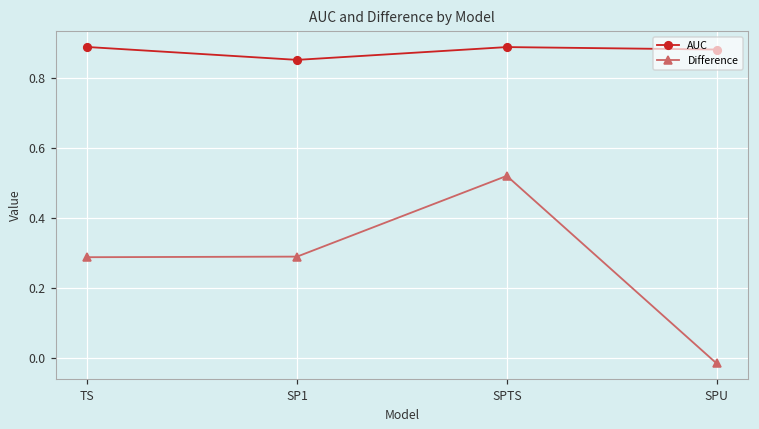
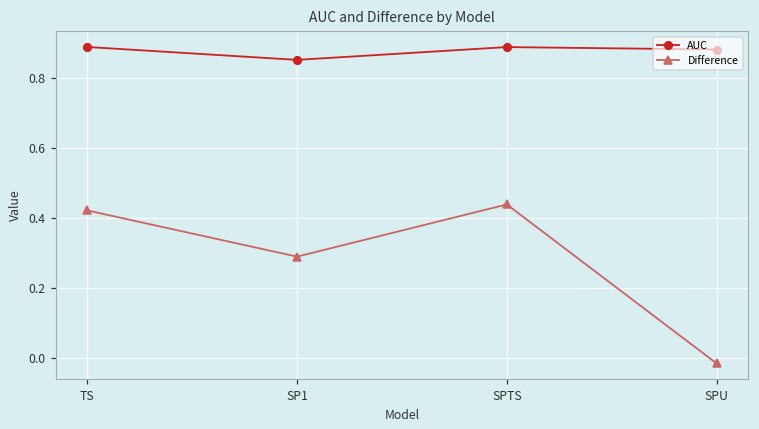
  {
    "AUC": {
      "TS": 0.89,
      "SP1": 0.85,
      "SPTS": 0.89
    },
    "Difference": {
-     "TS": 0.29,
+     "TS": 0.42,
      "SP1": 0.29,
-     "SPTS": 0.52,
+     "SPTS": 0.44,
      "SPU": -0.01
    }
  }
